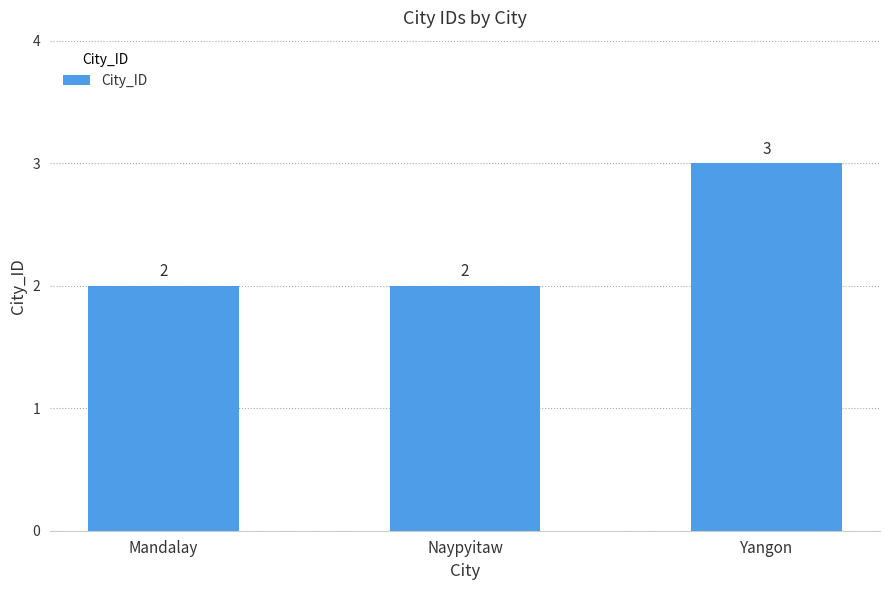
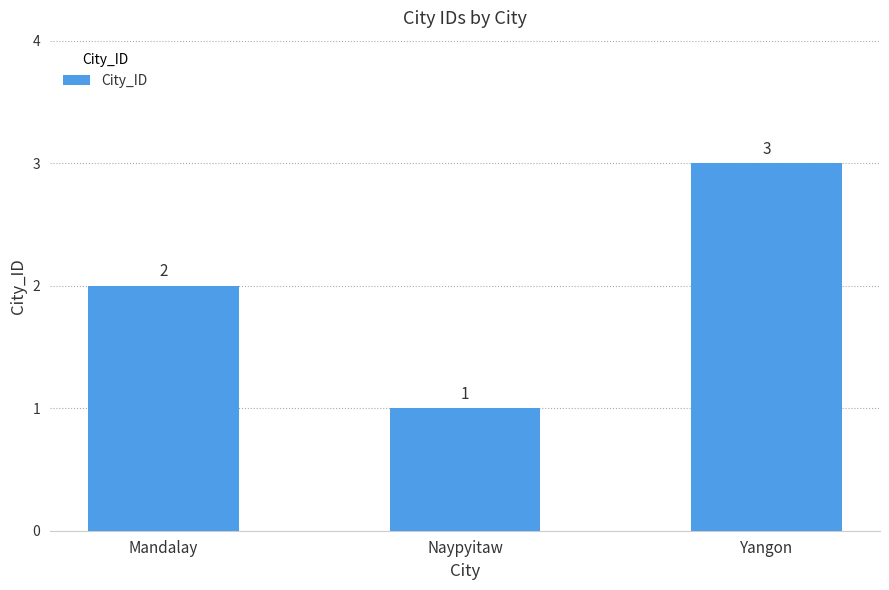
  {
    "Mandalay": 2,
-   "Naypyitaw": 2,
+   "Naypyitaw": 1,
    "Yangon": 3
  }
